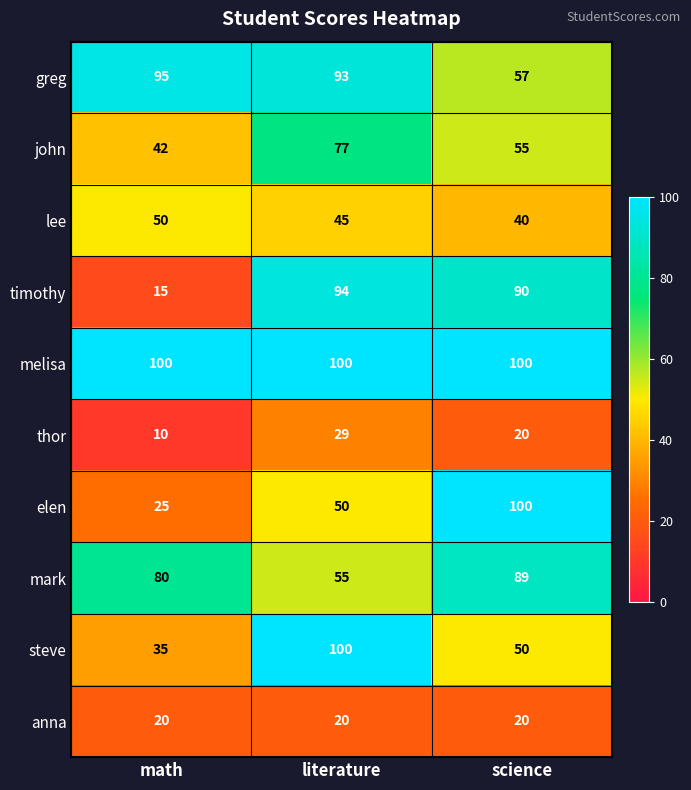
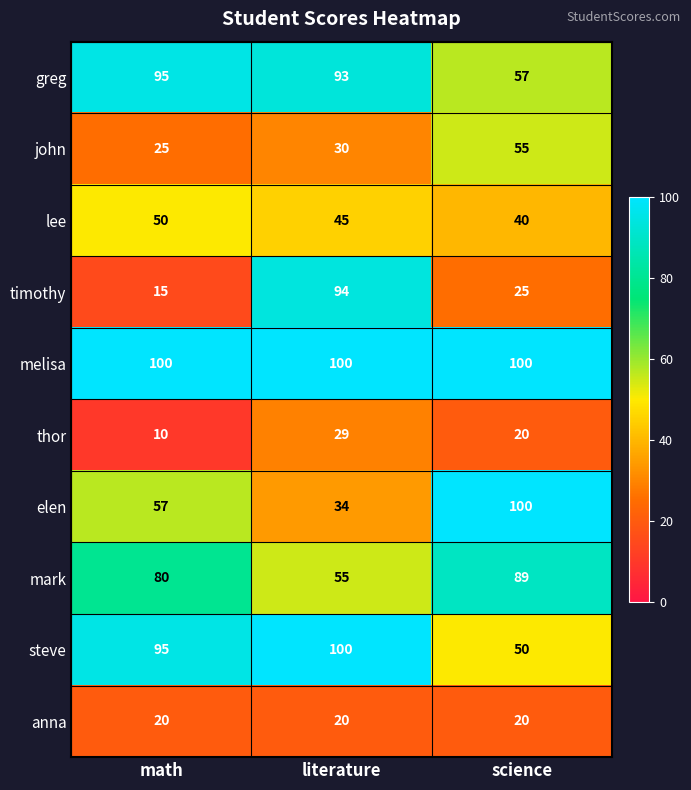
  {
    "greg": {
      "math": 95,
      "literature": 93,
      "science": 57
    },
    "john": {
-     "math": 42,
-     "literature": 77,
+     "math": 25,
+     "literature": 30,
      "science": 55
    },
    "lee": {
      "math": 50,
      "literature": 45,
      "science": 40
    },
    "timothy": {
      "math": 15,
      "literature": 94,
-     "science": 90
+     "science": 25
    },
    "melisa": {
      "math": 100,
      "literature": 100,
      "science": 100
    },
    "thor": {
      "math": 10,
      "literature": 29,
      "science": 20
    },
    "elen": {
-     "math": 25,
-     "literature": 50,
+     "math": 57,
+     "literature": 34,
      "science": 100
    },
    "mark": {
      "math": 80,
      "literature": 55,
      "science": 89
    },
    "steve": {
-     "math": 35,
+     "math": 95,
      "literature": 100,
      "science": 50
    },
    "anna": {
      "math": 20,
      "literature": 20,
      "science": 20
    }
  }
